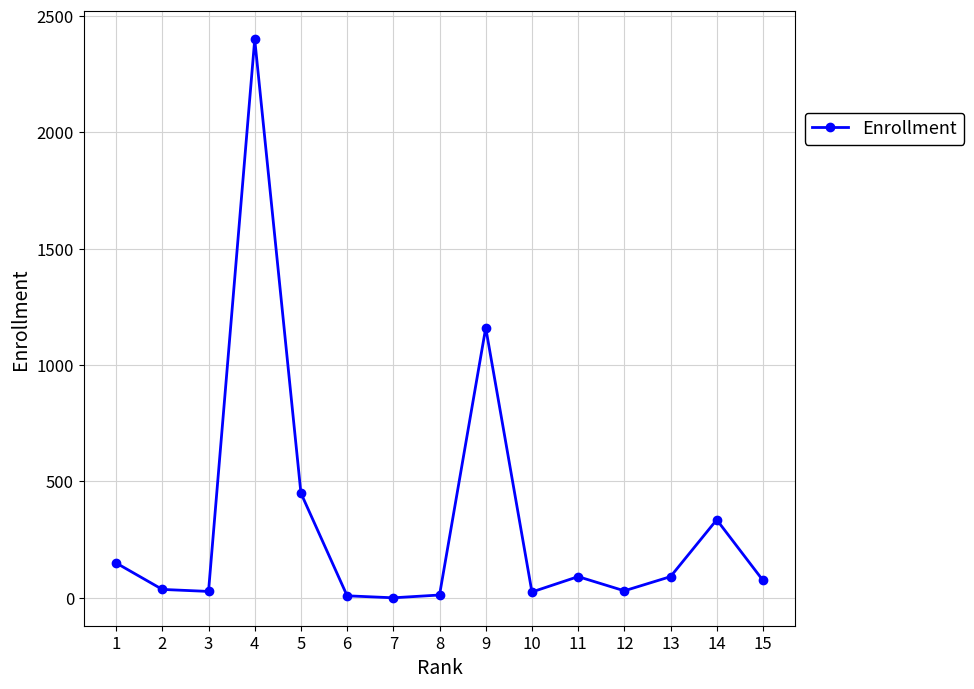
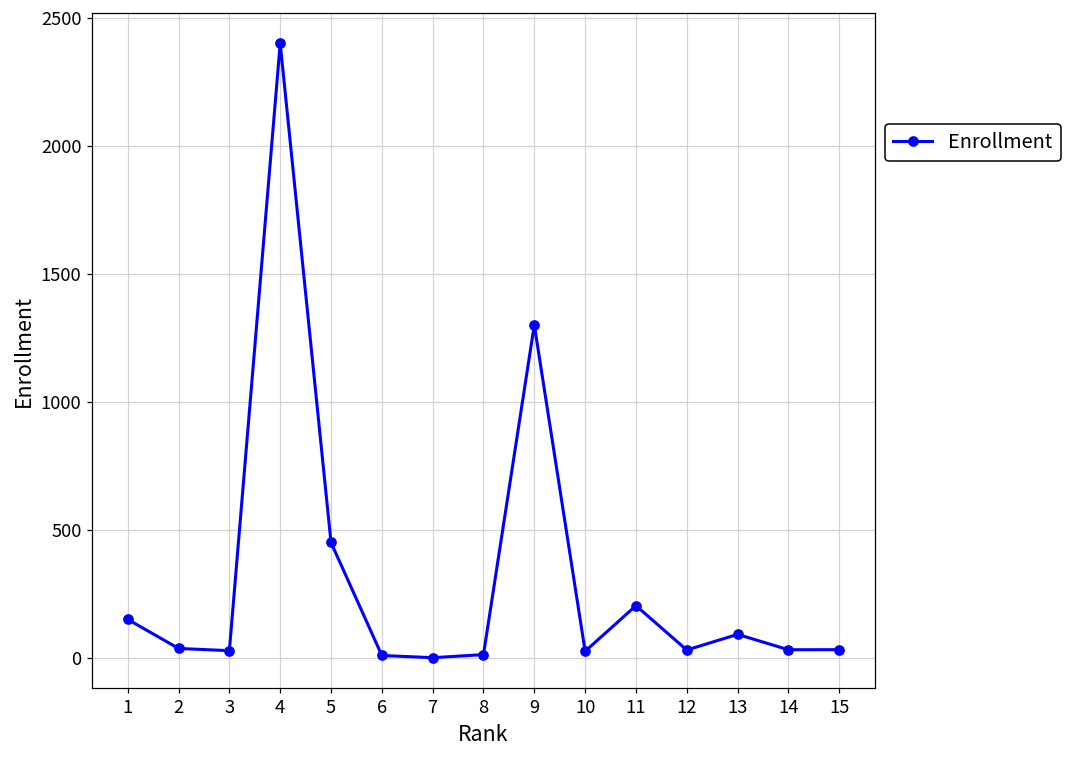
  {
    "1": 150,
    "2": 40,
    "3": 30,
    "4": 2400,
    "5": 450,
    "6": 10,
    "7": 0,
    "8": 10,
-   "9": 1160,
+   "9": 1300,
    "10": 30,
-   "11": 90,
+   "11": 200,
    "12": 30,
    "13": 90,
-   "14": 340,
-   "15": 80
+   "14": 30,
+   "15": 30
  }
